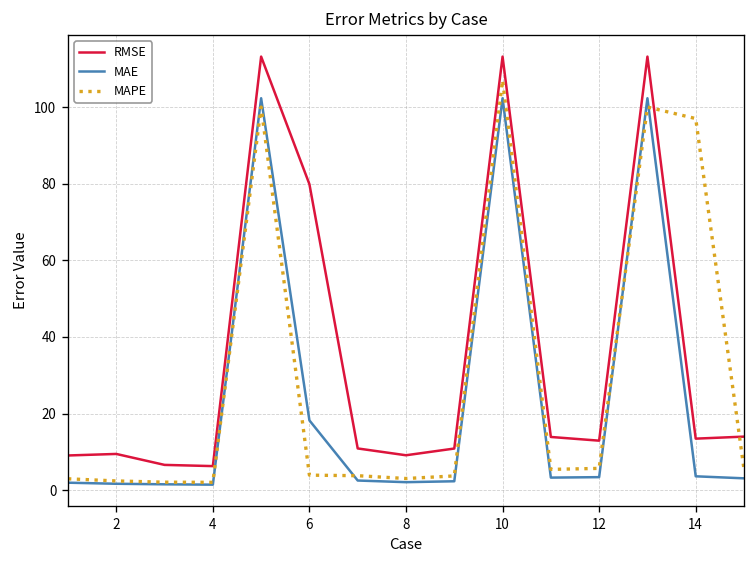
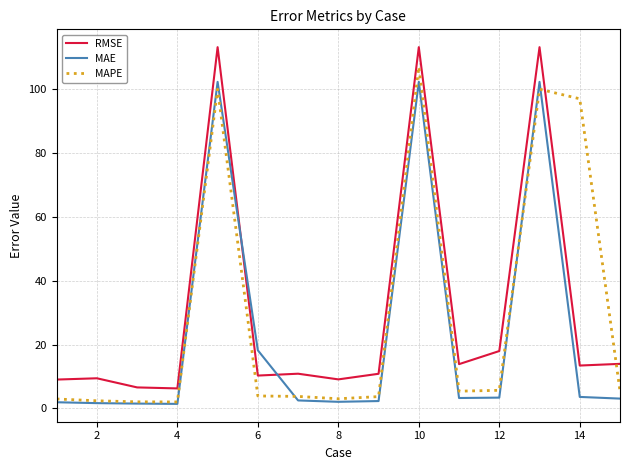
  {
    "RMSE": {
      "2": 9,
      "4": 6,
-     "6": 80,
+     "6": 10,
      "8": 9,
      "10": 113,
-     "12": 13,
+     "12": 18,
      "14": 13
    },
    "MAE": {
      "6": 18,
      "8": 2,
      "10": 102,
      "12": 3,
      "14": 4
    },
    "MAPE": {
      "6": 4,
      "8": 3,
      "10": 107,
      "12": 6,
      "14": 97
    }
  }
